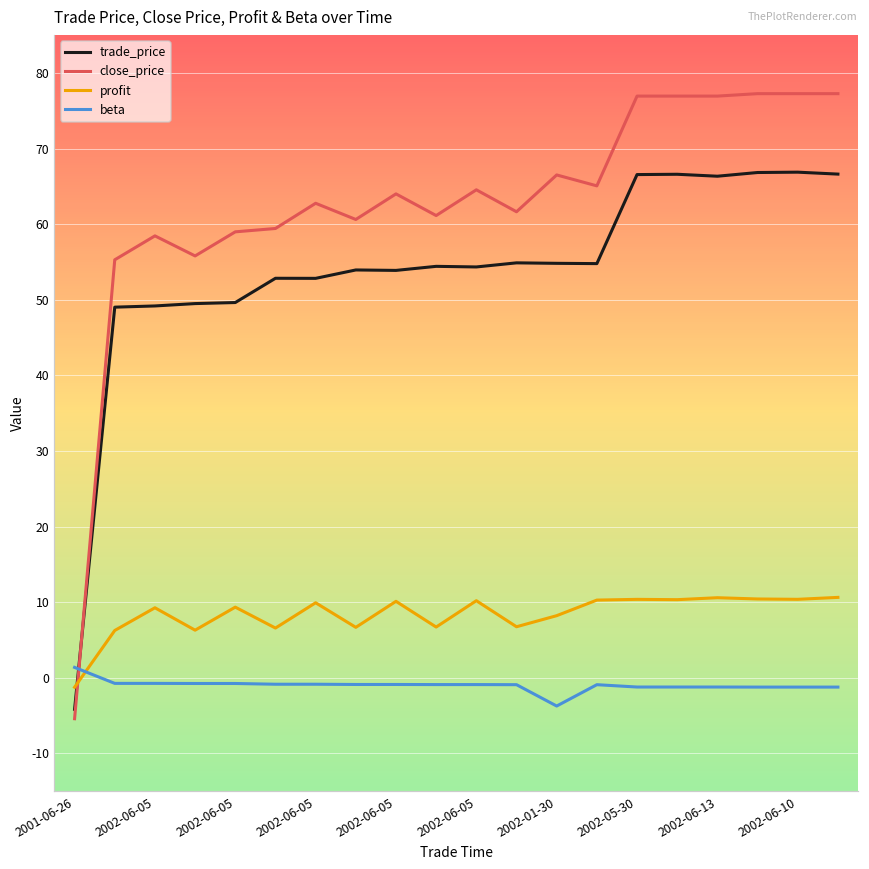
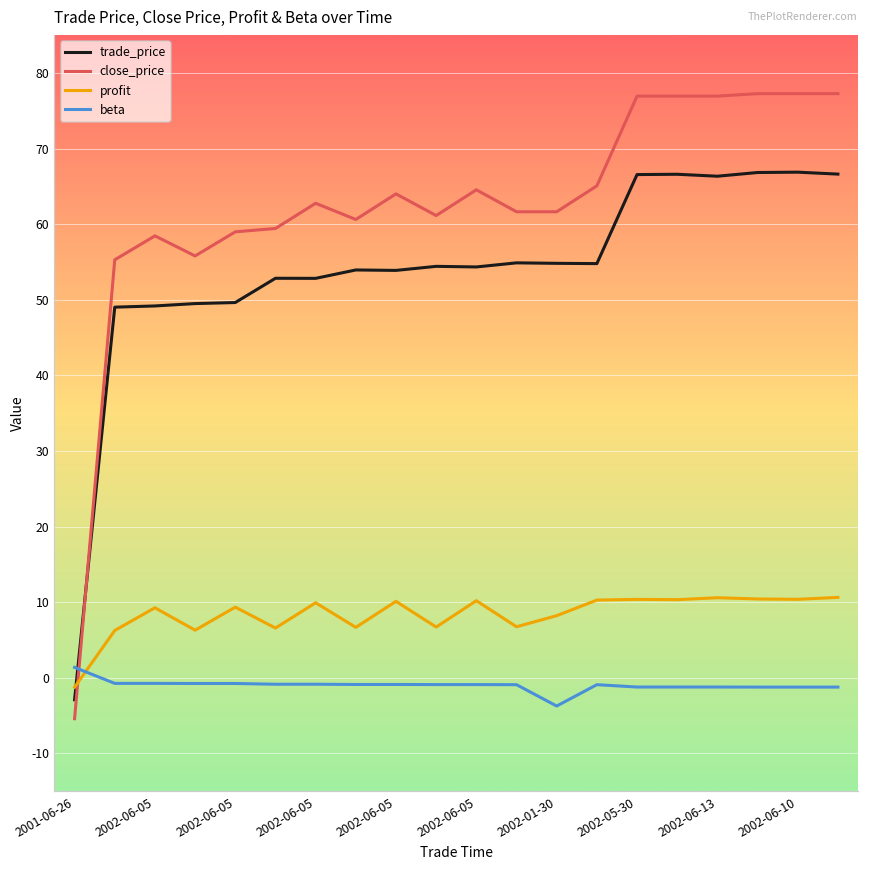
  {
    "trade_price": {
-     "2001-06-26": -4,
+     "2001-06-26": -3,
      "2002-01-30": 55
    },
    "close_price": {
      "2001-06-26": -5,
-     "2002-01-30": 67
+     "2002-01-30": 62
    },
    "profit": {
      "2001-06-26": -1,
      "2002-01-30": 8
    },
    "beta": {
      "2001-06-26": 1,
      "2002-01-30": -4
    }
  }
